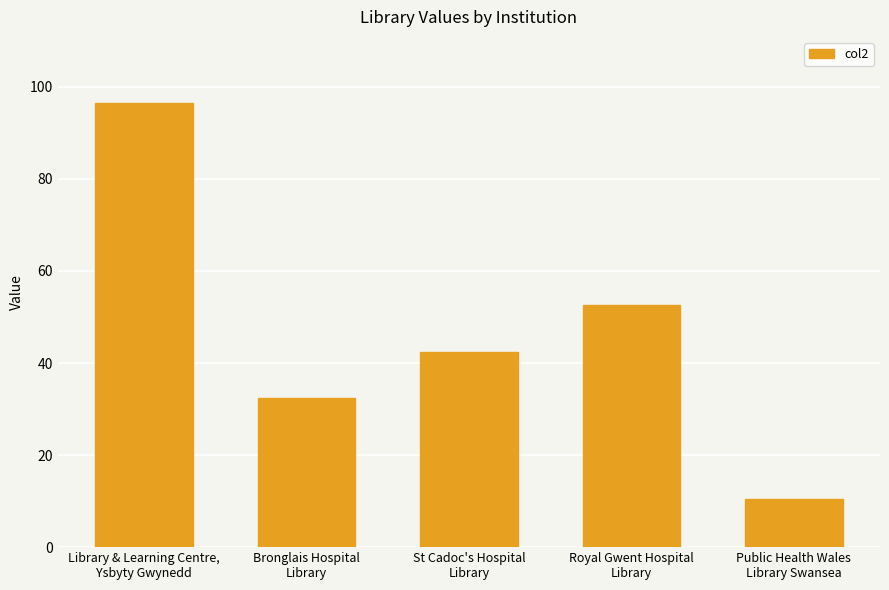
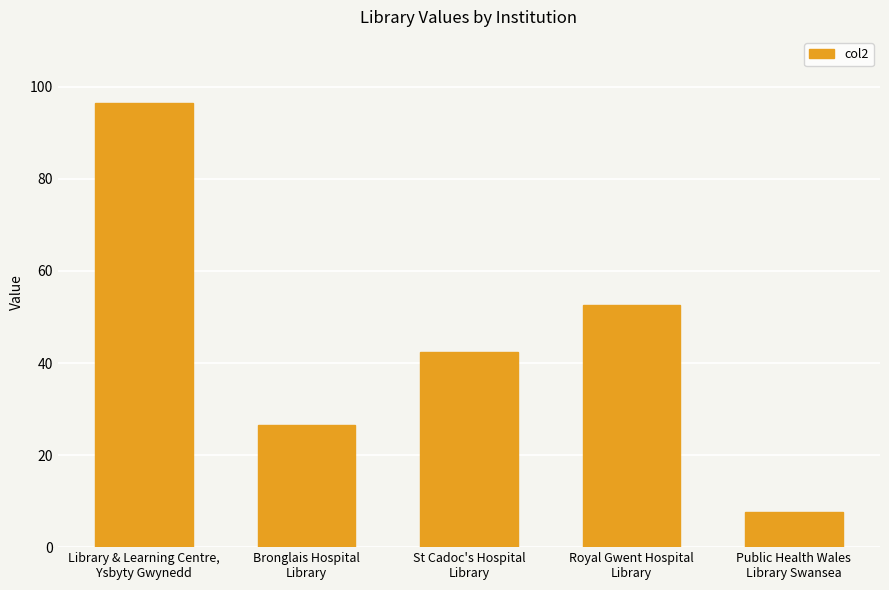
  {
    "Library & Learning Centre, Ysbyty Gwynedd": 96,
-   "Bronglais Hospital Library": 32,
+   "Bronglais Hospital Library": 27,
    "St Cadoc's Hospital Library": 42,
    "Royal Gwent Hospital Library": 53,
-   "Public Health Wales Library Swansea": 10
+   "Public Health Wales Library Swansea": 8
  }
